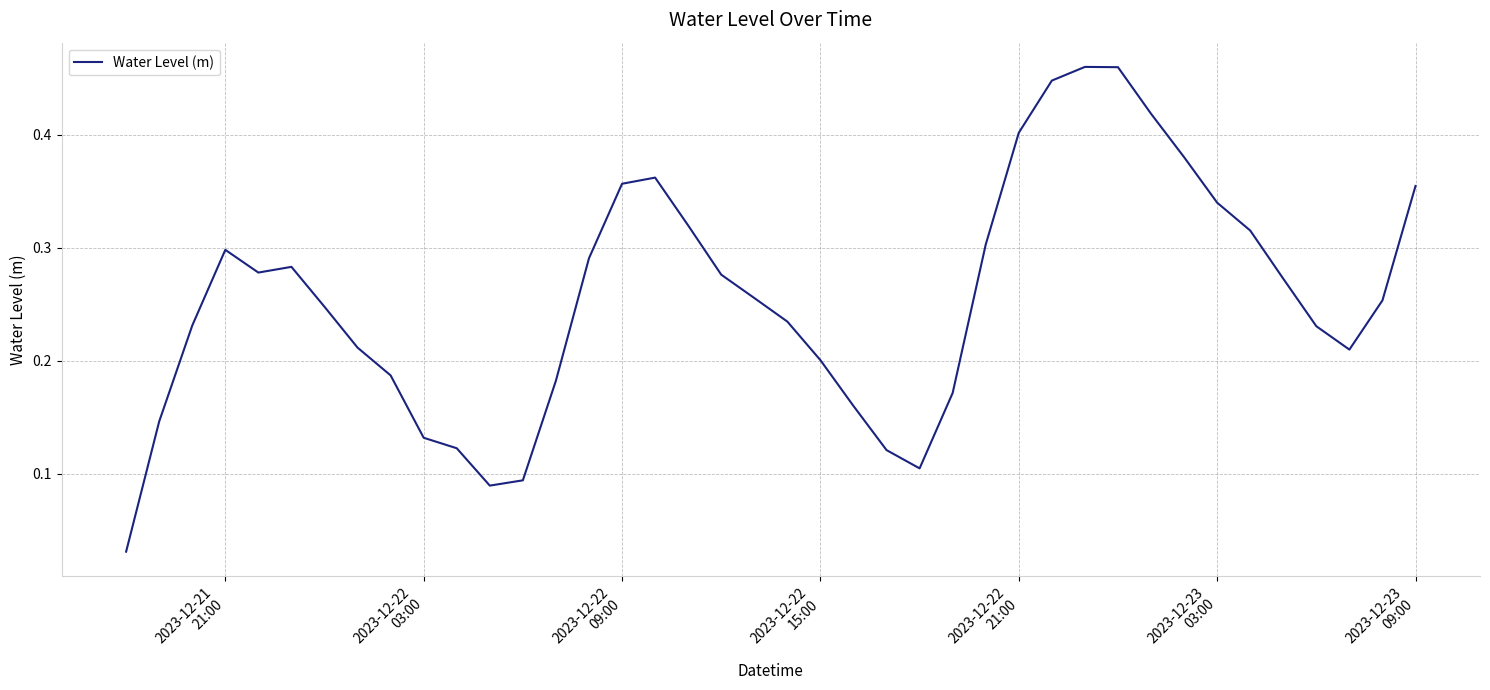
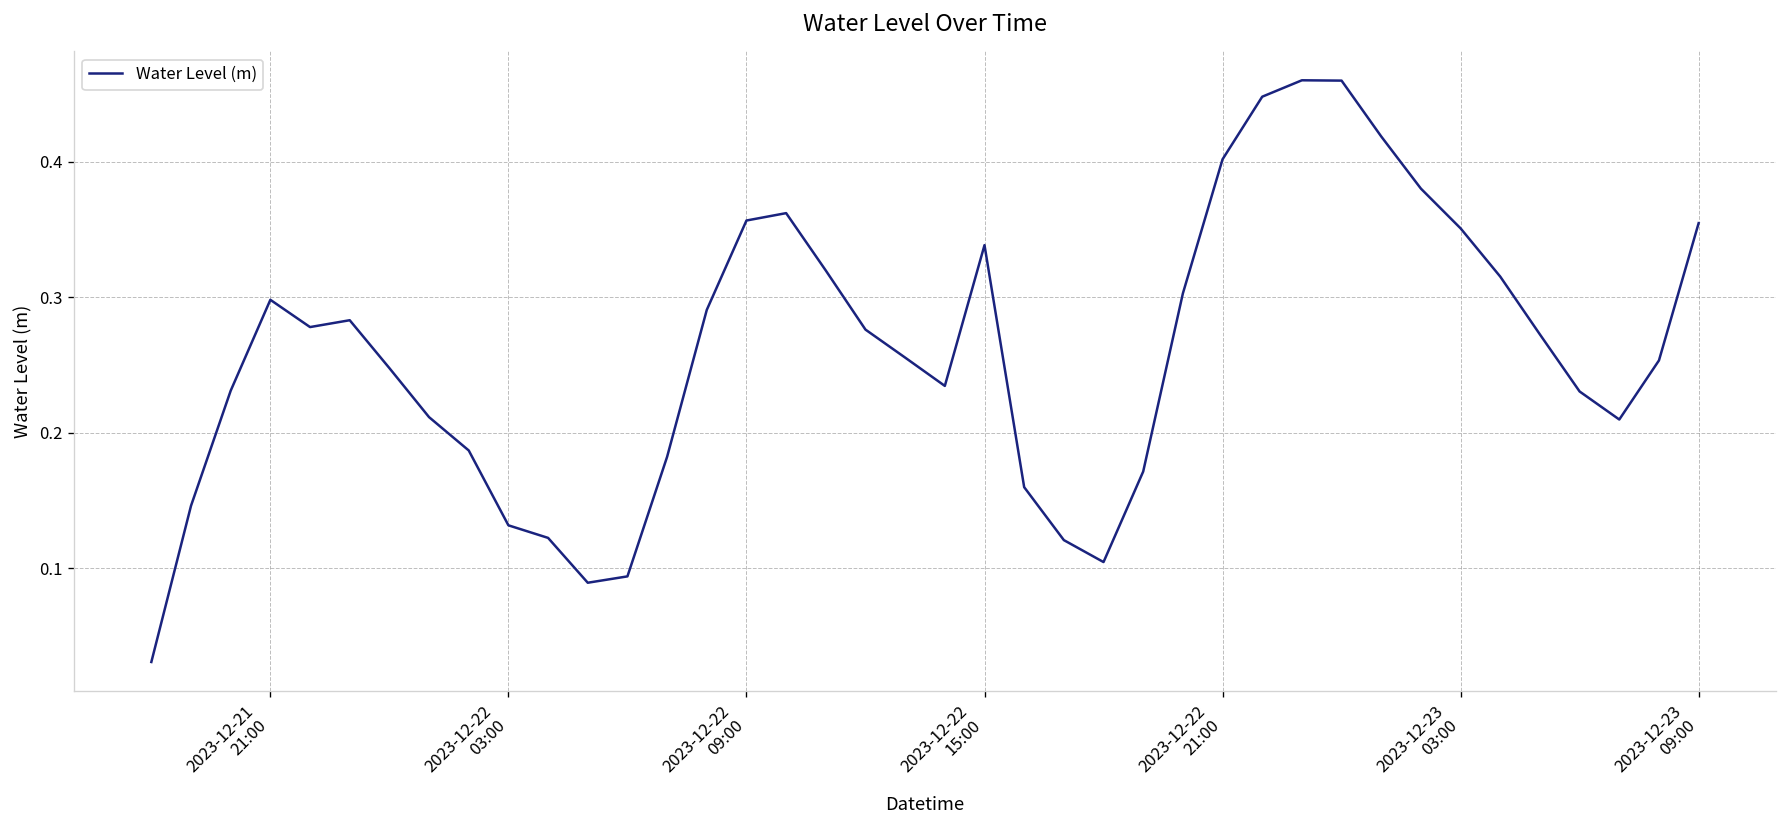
  {
    "2023-12-21 21:00": 0.298,
    "2023-12-22 03:00": 0.132,
    "2023-12-22 09:00": 0.357,
-   "2023-12-22 15:00": 0.201,
+   "2023-12-22 15:00": 0.339,
    "2023-12-22 21:00": 0.402,
-   "2023-12-23 03:00": 0.340,
+   "2023-12-23 03:00": 0.351,
    "2023-12-23 09:00": 0.355
  }
